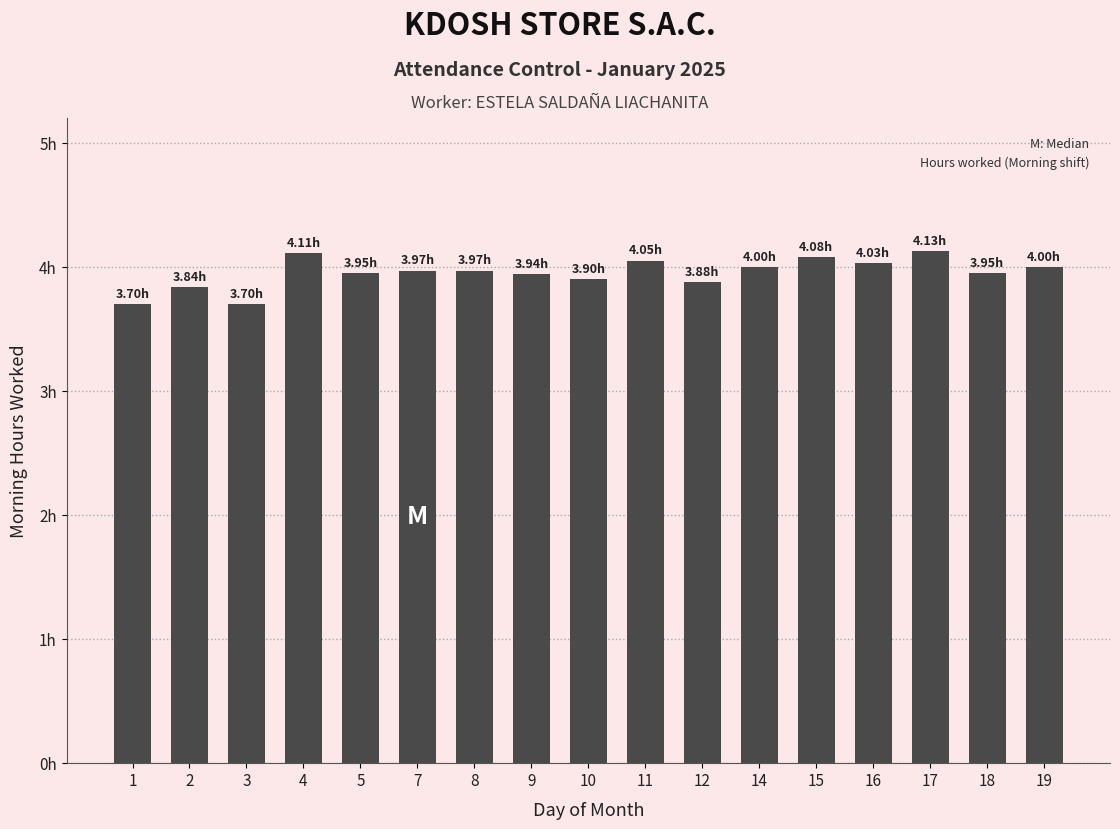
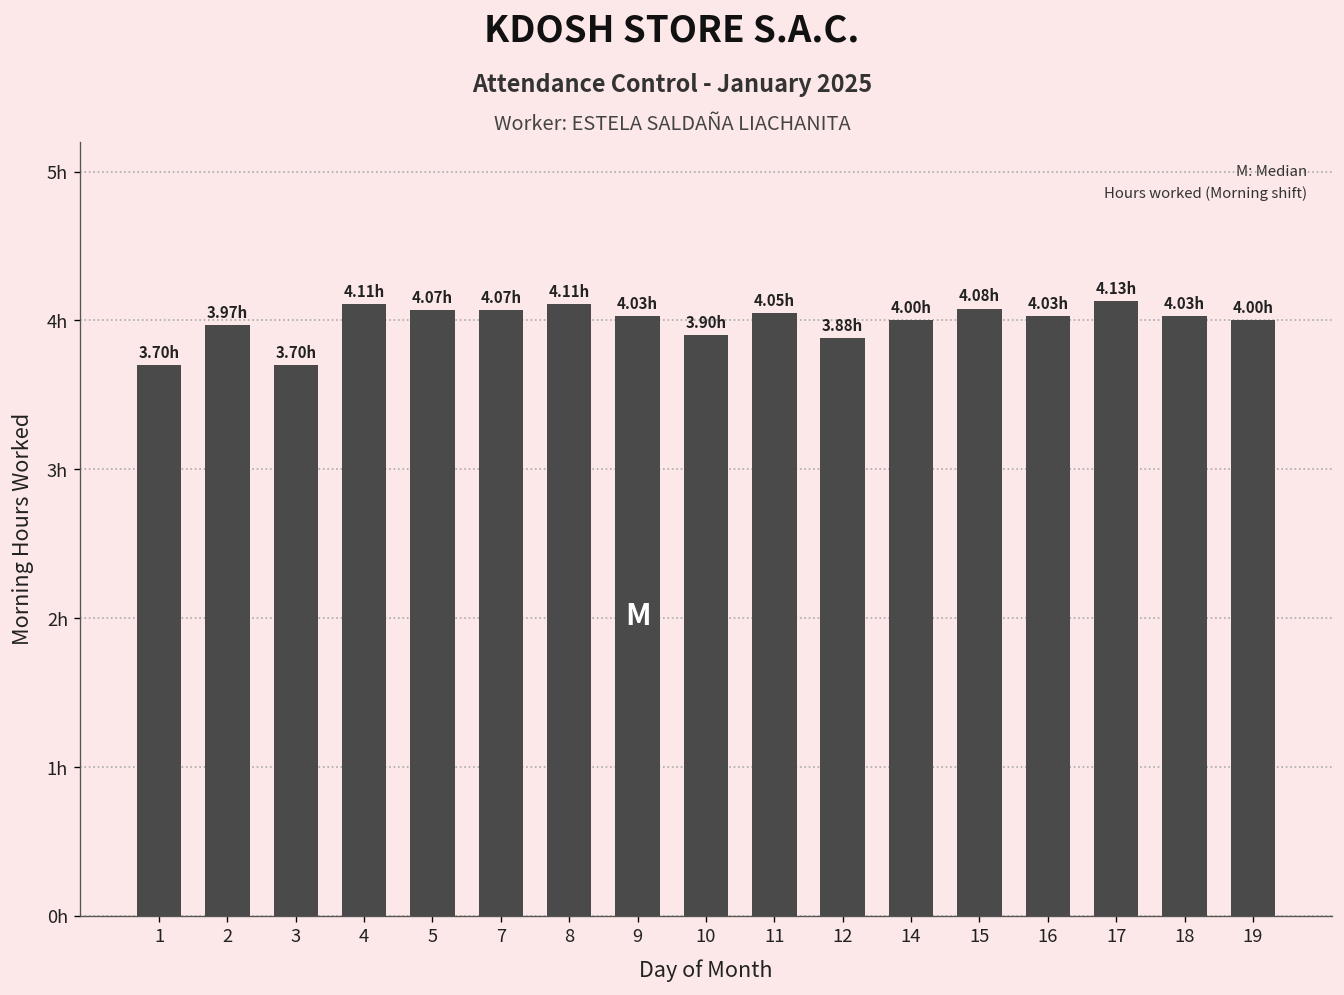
  {
    "1": "3.70h",
-   "2": "3.84h",
+   "2": "3.97h",
    "3": "3.70h",
    "4": "4.11h",
-   "5": "3.95h",
-   "7": "3.97h",
-   "8": "3.97h",
-   "9": "3.94h",
+   "5": "4.07h",
+   "7": "4.07h",
+   "8": "4.11h",
+   "9": "4.03h",
    "10": "3.90h",
    "11": "4.05h",
    "12": "3.88h",
    "14": "4.00h",
    "15": "4.08h",
    "16": "4.03h",
    "17": "4.13h",
-   "18": "3.95h",
+   "18": "4.03h",
    "19": "4.00h"
  }
